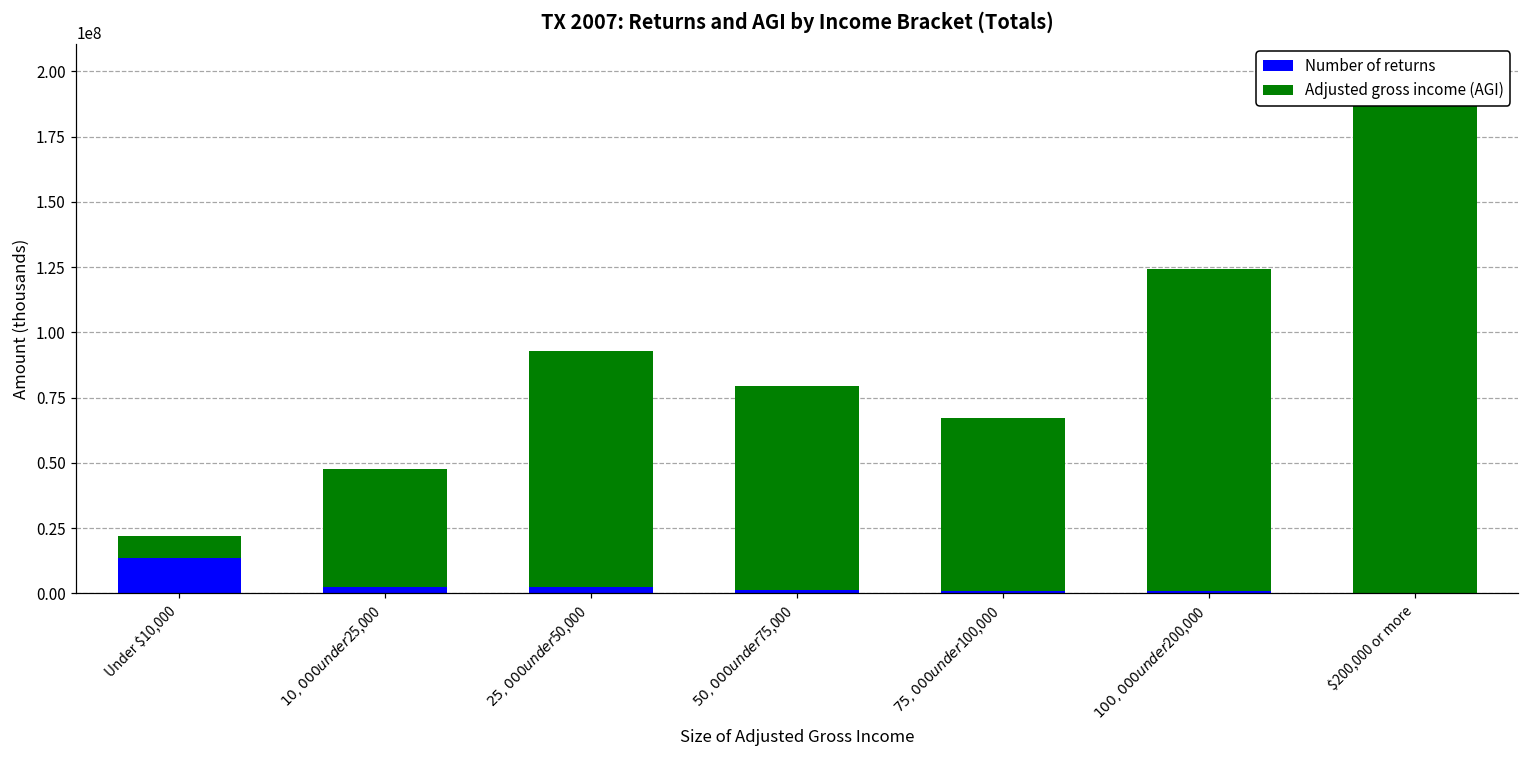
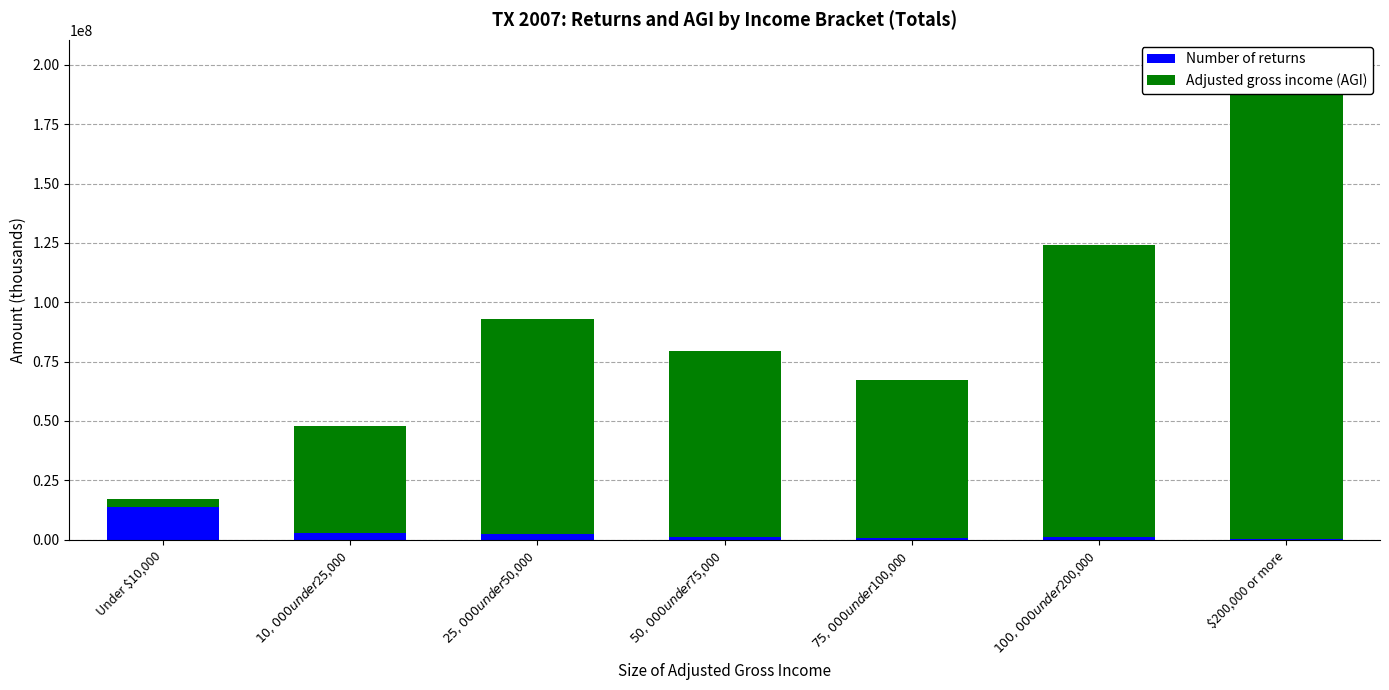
  {
    "Number of returns": {
      "Under $10,000": 14000000
    },
    "Adjusted gross income (AGI)": {
-     "Under $10,000": 8000000
+     "Under $10,000": 3000000
    }
  }
